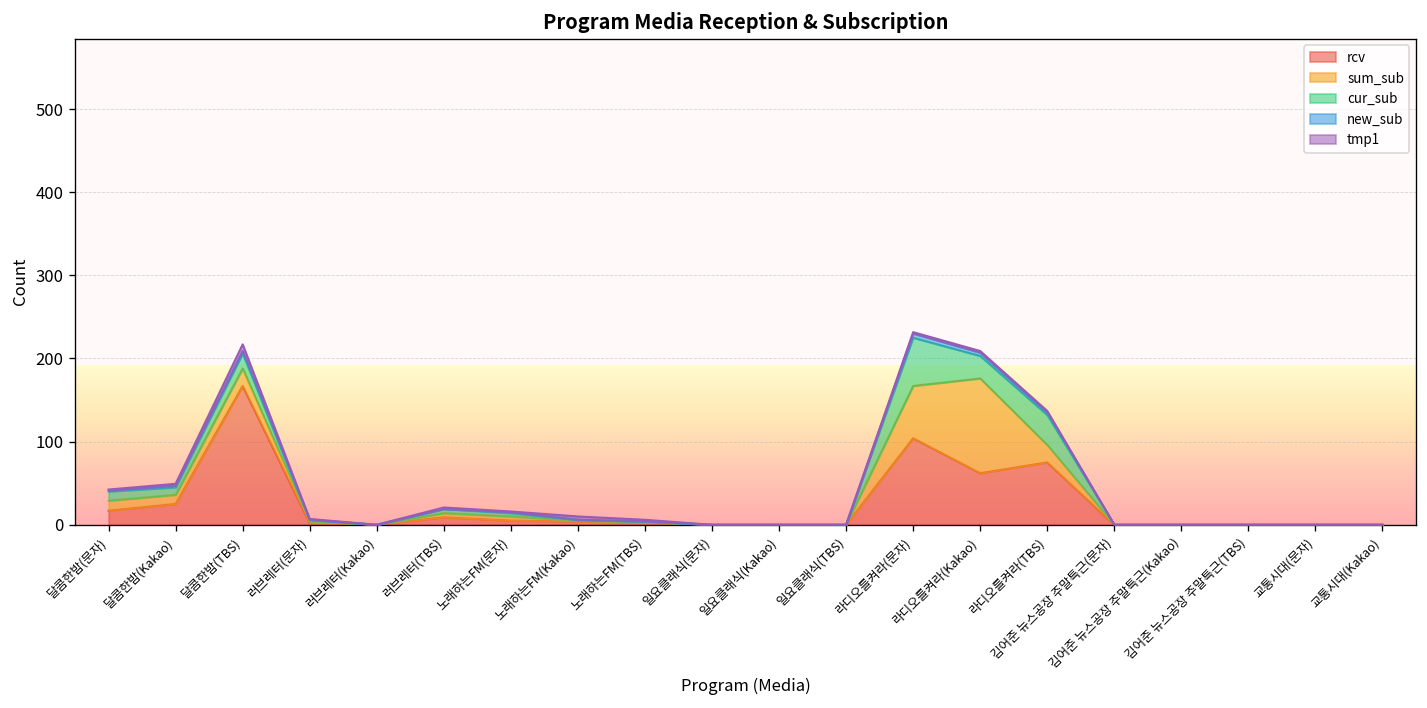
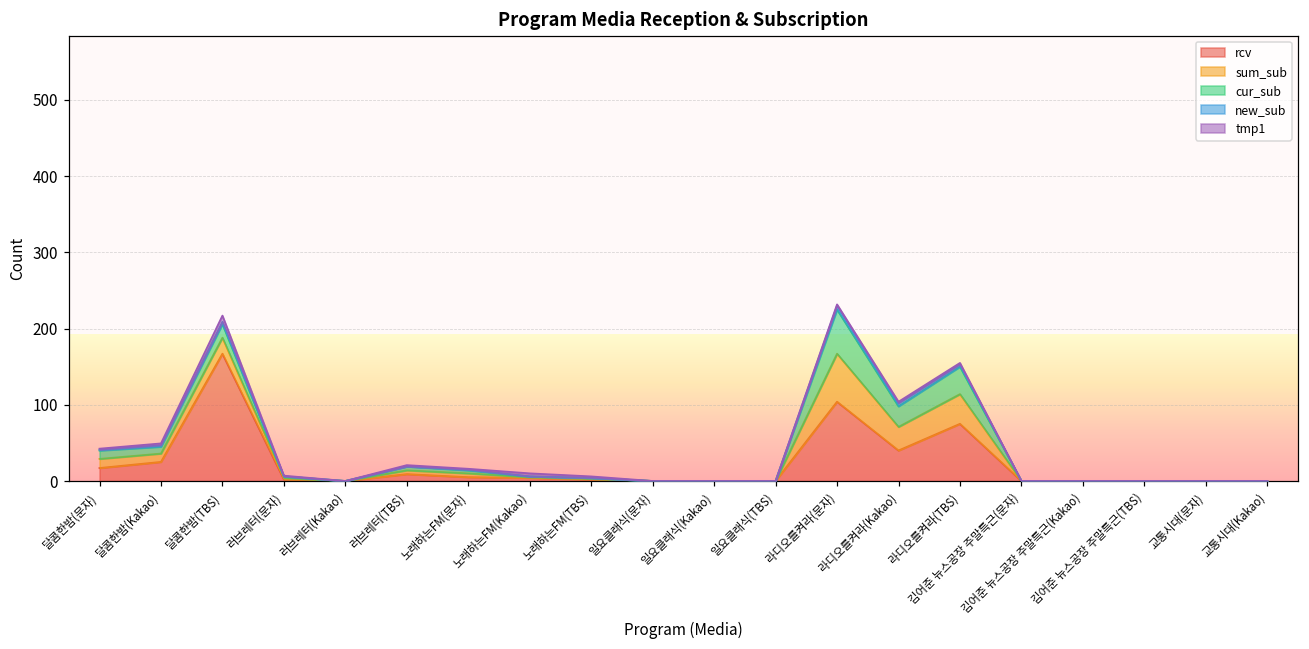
  {
    "rcv": {
      "달콤한밤(문자)": 20,
      "달콤한밤(Kakao)": 30,
      "달콤한밤(TBS)": 170,
      "러브레터(TBS)": 10,
      "노래하는FM(문자)": 10,
      "라디오를켜라(문자)": 100,
-     "라디오를켜라(Kakao)": 60,
+     "라디오를켜라(Kakao)": 40,
      "라디오를켜라(TBS)": 80
    },
    "sum_sub": {
      "달콤한밤(문자)": 10,
      "달콤한밤(Kakao)": 10,
      "달콤한밤(TBS)": 20,
      "러브레터(TBS)": 10,
      "노래하는FM(문자)": 10,
      "라디오를켜라(문자)": 60,
-     "라디오를켜라(Kakao)": 110,
-     "라디오를켜라(TBS)": 20
+     "라디오를켜라(Kakao)": 30,
+     "라디오를켜라(TBS)": 40
    },
    "cur_sub": {
      "라디오를켜라(문자)": 60,
      "라디오를켜라(Kakao)": 30
    },
    "tmp1": {
      "달콤한밤(TBS)": 10,
      "노래하는FM(Kakao)": 0
    }
  }
